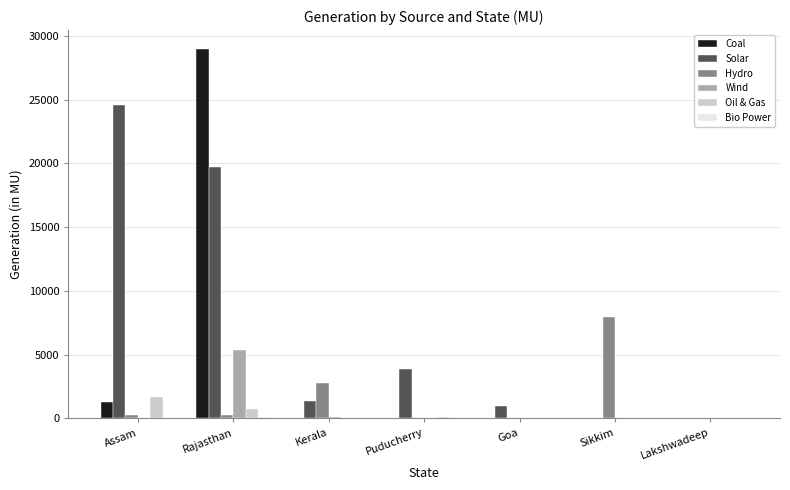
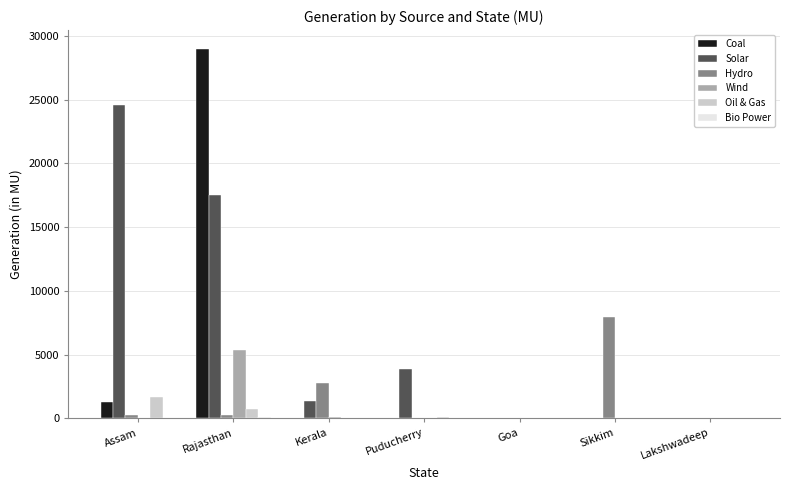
  {
    "Coal": {
      "Assam": 1300,
      "Rajasthan": 29000,
      "Kerala": 0,
      "Puducherry": 0,
      "Goa": 0,
      "Sikkim": 0,
      "Lakshwadeep": 0
    },
    "Solar": {
      "Assam": 24600,
-     "Rajasthan": 19700,
+     "Rajasthan": 17500,
      "Kerala": 1400,
      "Puducherry": 3900,
-     "Goa": 1000,
+     "Goa": 0,
      "Lakshwadeep": 0
    }
  }
